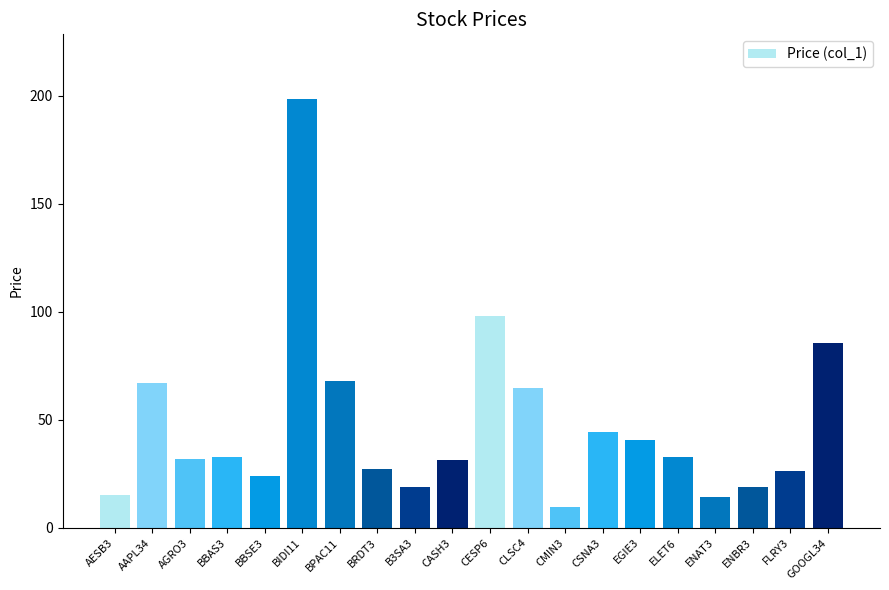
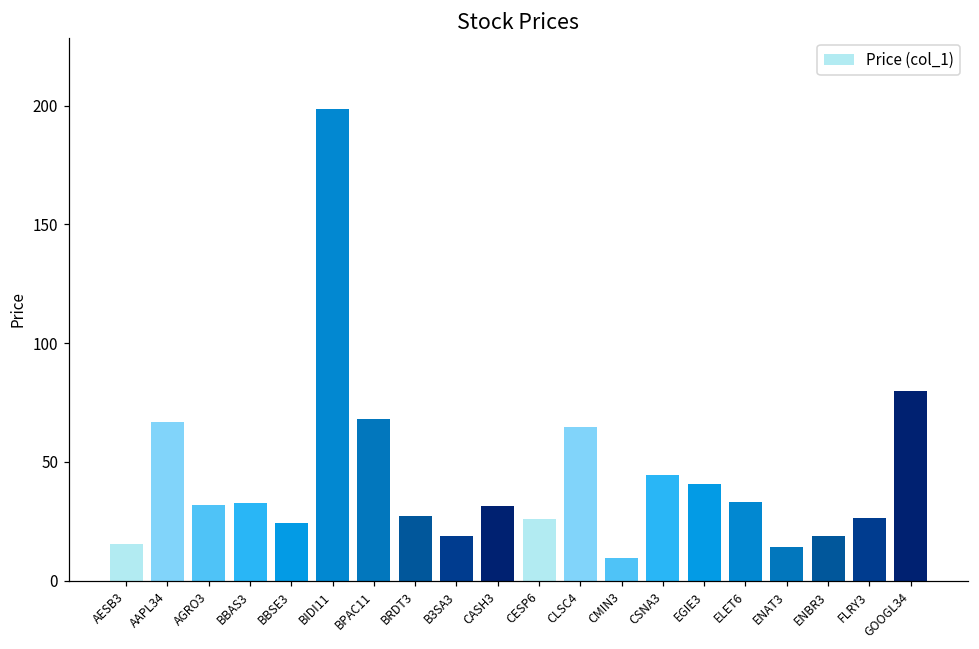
  {
    "AESB3": 15,
    "AAPL34": 67,
    "AGRO3": 32,
    "BBAS3": 33,
    "BBSE3": 24,
    "BIDI11": 199,
    "BPAC11": 68,
    "BRDT3": 27,
    "B3SA3": 19,
    "CASH3": 31,
-   "CESP6": 98,
+   "CESP6": 26,
    "CLSC4": 65,
    "CMIN3": 10,
    "CSNA3": 45,
    "EGIE3": 41,
    "ELET6": 33,
    "ENAT3": 14,
    "ENBR3": 19,
    "FLRY3": 26,
-   "GOOGL34": 85
+   "GOOGL34": 80
  }
